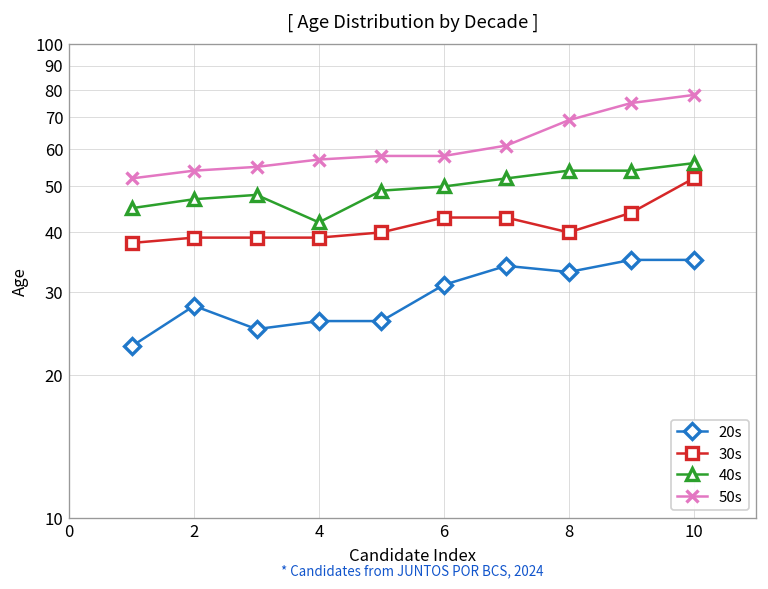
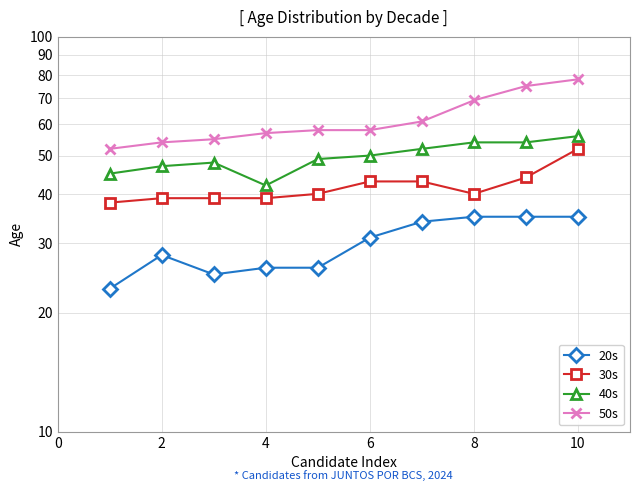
  {
    "20s": {
      "2": 28,
      "4": 26,
      "6": 31,
-     "8": 33,
+     "8": 35,
      "10": 35
    },
    "30s": {
      "2": 39,
      "4": 39,
      "6": 43,
      "8": 40,
      "10": 52
    },
    "40s": {
      "2": 47,
      "4": 42,
      "6": 50,
      "8": 54,
      "10": 56
    },
    "50s": {
      "2": 54,
      "4": 57,
      "6": 58,
      "8": 69,
      "10": 78
    }
  }
